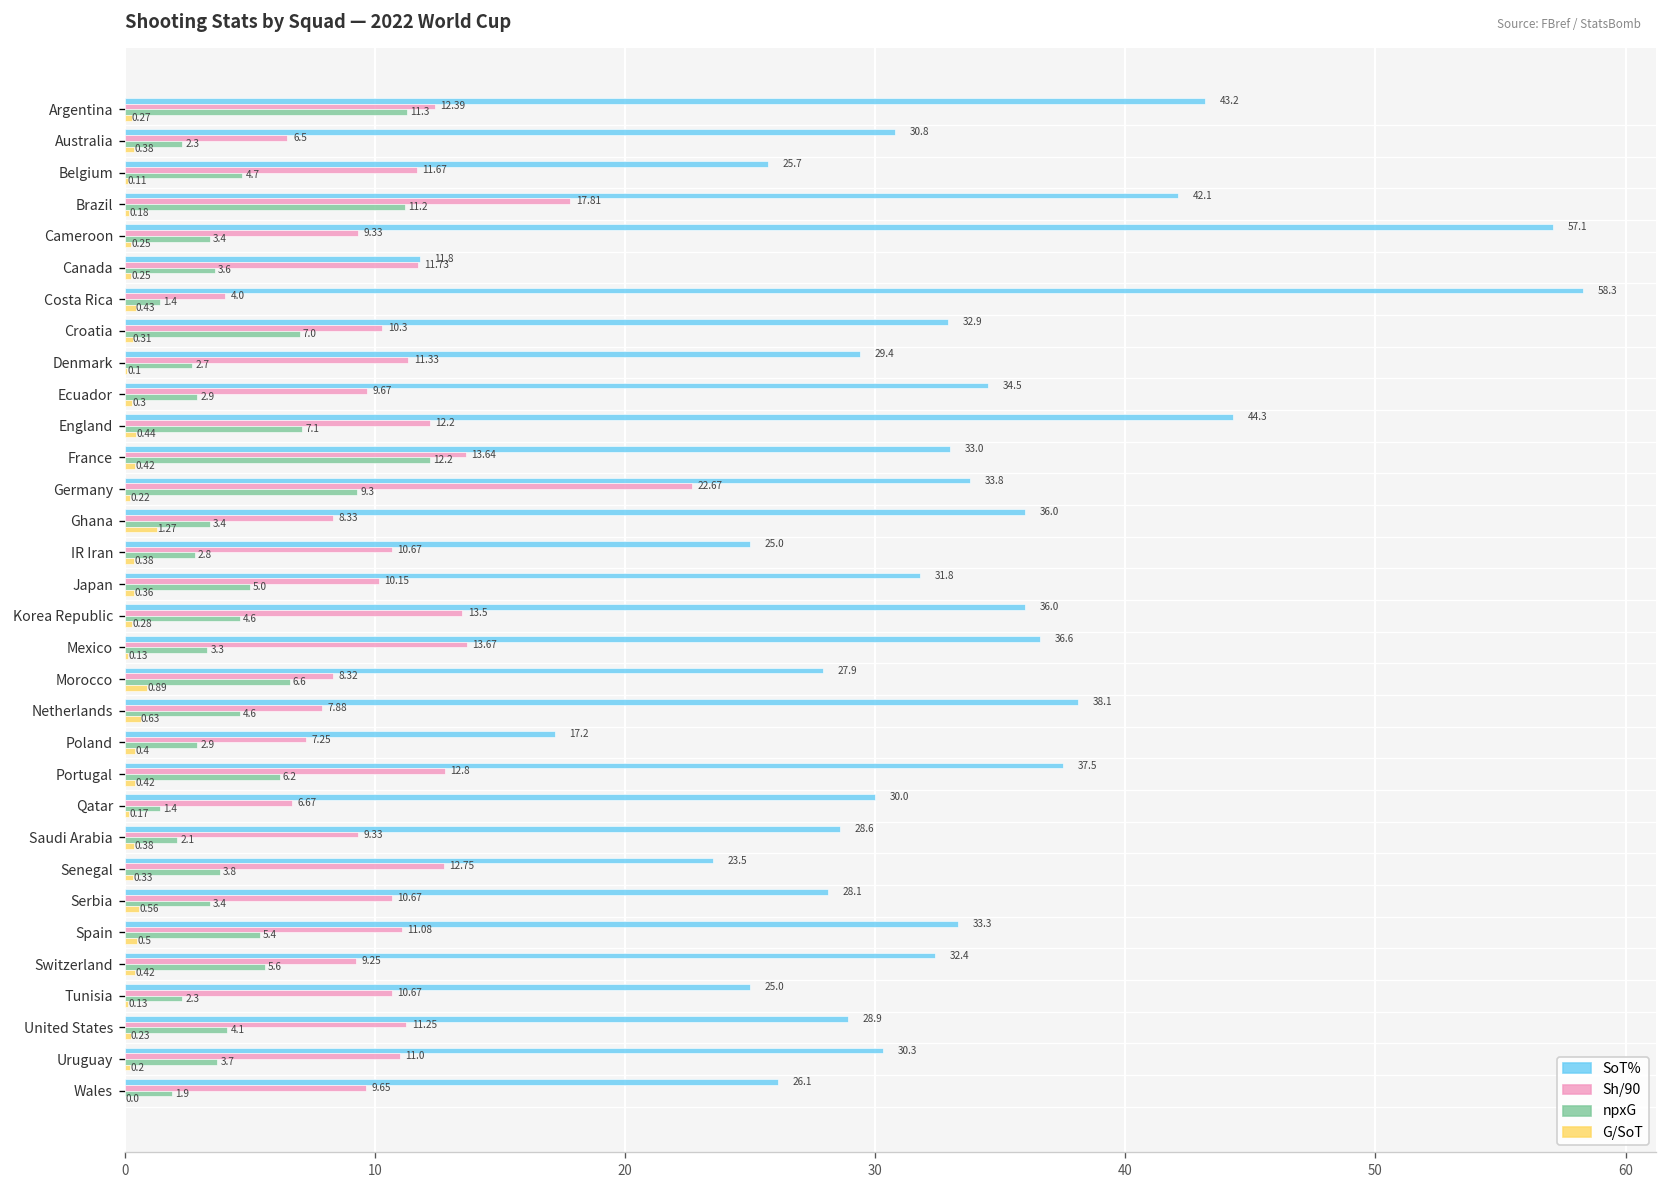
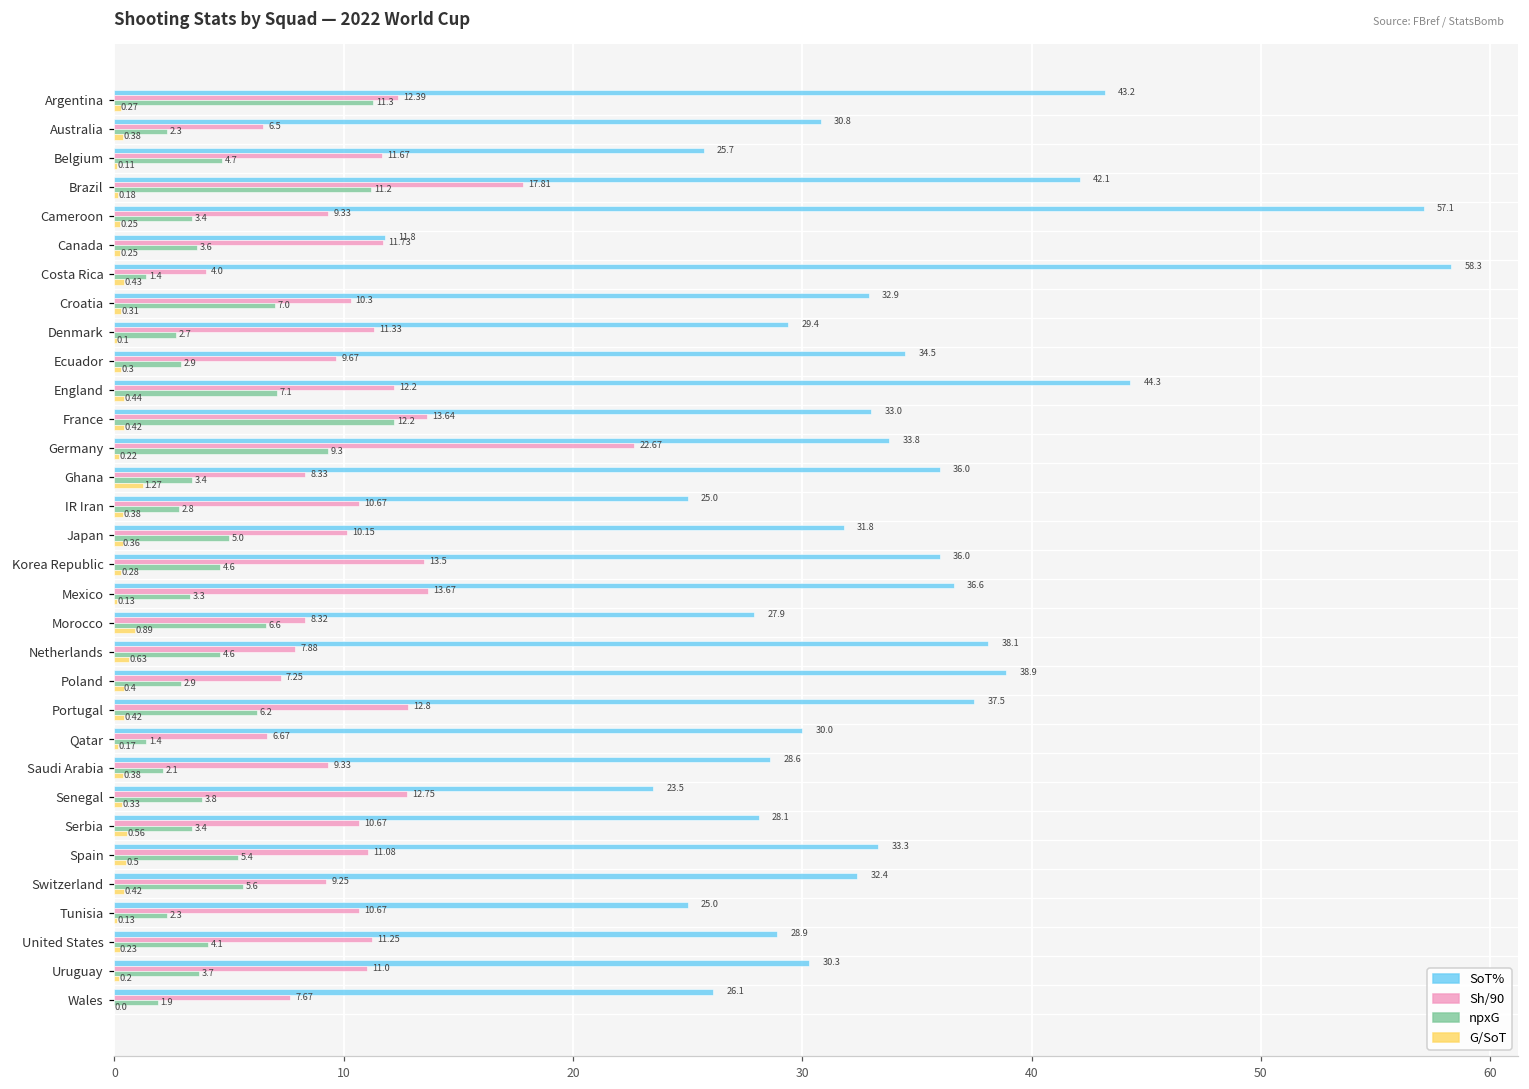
  {
    "SoT%": {
      "Argentina": 43.2,
      "Australia": 30.8,
      "Belgium": 25.7,
      "Brazil": 42.1,
      "Cameroon": 57.1,
      "Costa Rica": 58.3,
      "Croatia": 32.9,
      "Denmark": 29.4,
      "Ecuador": 34.5,
      "England": 44.3,
      "France": 33.0,
      "Germany": 33.8,
      "Ghana": 36.0,
      "IR Iran": 25.0,
      "Japan": 31.8,
      "Korea Republic": 36.0,
      "Mexico": 36.6,
      "Morocco": 27.9,
      "Netherlands": 38.1,
-     "Poland": 17.2,
+     "Poland": 38.9,
      "Portugal": 37.5,
      "Qatar": 30.0,
      "Saudi Arabia": 28.6,
      "Senegal": 23.5,
      "Serbia": 28.1,
      "Spain": 33.3,
      "Switzerland": 32.4,
      "Tunisia": 25.0,
      "United States": 28.9,
      "Uruguay": 30.3,
      "Wales": 26.1
    },
    "Sh/90": {
      "Argentina": 12.39,
      "Australia": 6.5,
      "Belgium": 11.67,
      "Brazil": 17.81,
      "Cameroon": 9.33,
      "Costa Rica": 4.0,
      "Croatia": 10.3,
      "Denmark": 11.33,
      "Ecuador": 9.67,
      "England": 12.2,
      "France": 13.64,
      "Germany": 22.67,
      "Ghana": 8.33,
      "IR Iran": 10.67,
      "Japan": 10.15,
      "Korea Republic": 13.5,
      "Mexico": 13.67,
      "Morocco": 8.32,
      "Netherlands": 7.88,
      "Poland": 7.25,
      "Portugal": 12.8,
      "Qatar": 6.67,
      "Saudi Arabia": 9.33,
      "Senegal": 12.75,
      "Serbia": 10.67,
      "Spain": 11.08,
      "Switzerland": 9.25,
      "Tunisia": 10.67,
      "United States": 11.25,
      "Uruguay": 11.0,
-     "Wales": 9.65
+     "Wales": 7.67
    },
    "npxG": {
      "Argentina": 11.3,
      "Australia": 2.3,
      "Belgium": 4.7,
      "Brazil": 11.2,
      "Cameroon": 3.4,
      "Canada": 3.6,
      "Costa Rica": 1.4,
      "Croatia": 7.0,
      "Denmark": 2.7,
      "Ecuador": 2.9,
      "England": 7.1,
      "France": 12.2,
      "Germany": 9.3,
      "Ghana": 3.4,
      "IR Iran": 2.8,
      "Japan": 5.0,
      "Korea Republic": 4.6,
      "Mexico": 3.3,
      "Morocco": 6.6,
      "Netherlands": 4.6,
      "Poland": 2.9,
      "Portugal": 6.2,
      "Qatar": 1.4,
      "Saudi Arabia": 2.1,
      "Senegal": 3.8,
      "Serbia": 3.4,
      "Spain": 5.4,
      "Switzerland": 5.6,
      "Tunisia": 2.3,
      "United States": 4.1,
      "Uruguay": 3.7,
      "Wales": 1.9
    },
    "G/SoT": {
      "Argentina": 0.27,
      "Australia": 0.38,
      "Belgium": 0.11,
      "Brazil": 0.18,
      "Cameroon": 0.25,
      "Canada": 0.25,
      "Costa Rica": 0.43,
      "Croatia": 0.31,
      "Denmark": 0.1,
      "Ecuador": 0.3,
      "England": 0.44,
      "France": 0.42,
      "Germany": 0.22,
      "Ghana": 1.27,
      "IR Iran": 0.38,
      "Japan": 0.36,
      "Korea Republic": 0.28,
      "Mexico": 0.13,
      "Morocco": 0.89,
      "Netherlands": 0.63,
      "Poland": 0.4,
      "Portugal": 0.42,
      "Qatar": 0.17,
      "Saudi Arabia": 0.38,
      "Senegal": 0.33,
      "Serbia": 0.56,
      "Spain": 0.5,
      "Switzerland": 0.42,
      "Tunisia": 0.13,
      "United States": 0.23,
      "Uruguay": 0.2,
      "Wales": 0.0
    }
  }
